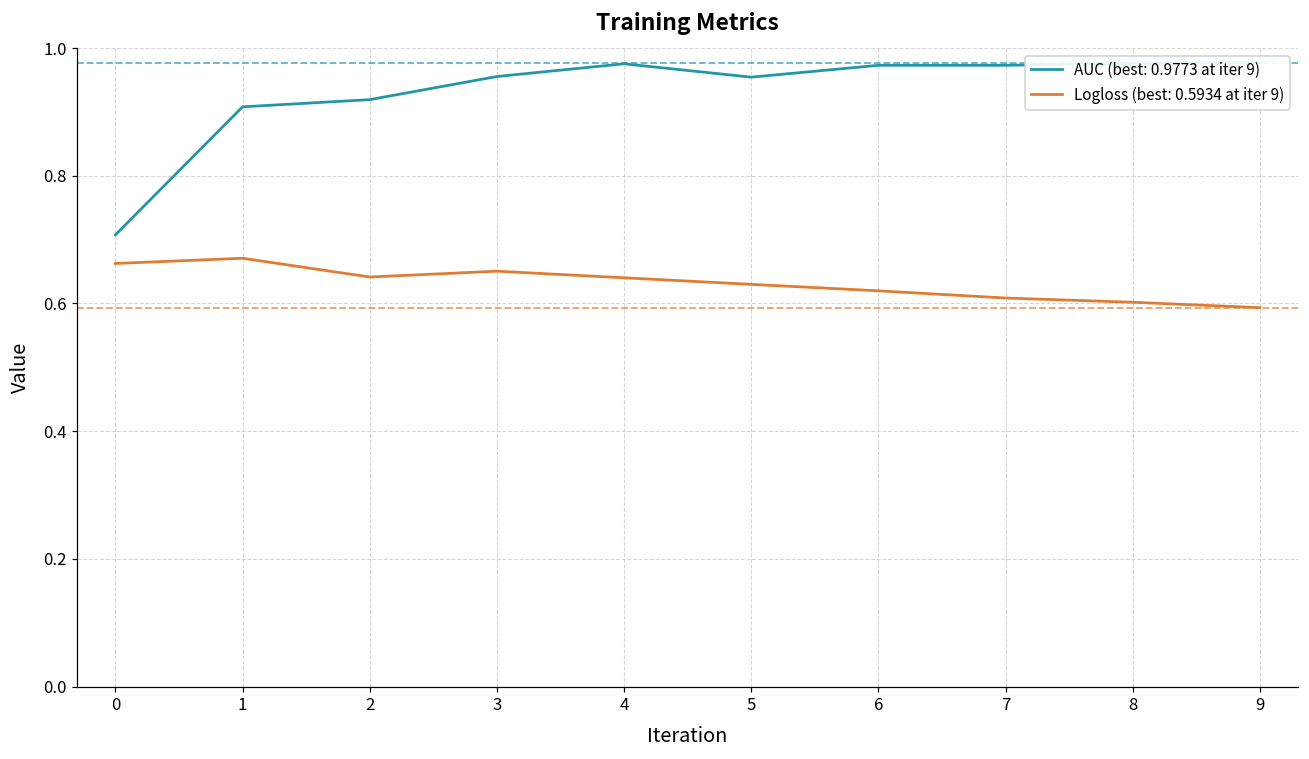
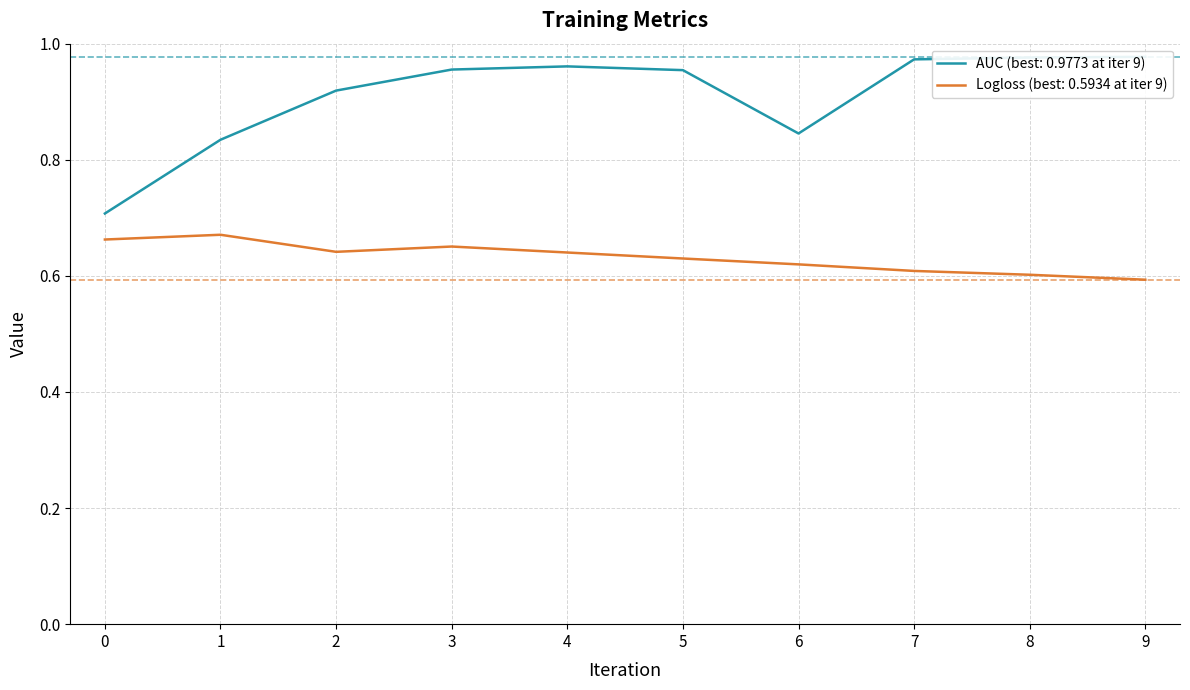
  {
    "AUC (best: 0.9773 at iter 9)": {
      "0": 0.71,
-     "1": 0.91,
+     "1": 0.83,
      "2": 0.92,
      "3": 0.96,
-     "4": 0.98,
+     "4": 0.96,
      "5": 0.95,
-     "6": 0.97,
+     "6": 0.85,
      "7": 0.97
    },
    "Logloss (best: 0.5934 at iter 9)": {
      "0": 0.66,
      "1": 0.67,
      "2": 0.64,
      "3": 0.65,
      "4": 0.64,
      "5": 0.63,
      "6": 0.62,
      "7": 0.61,
      "8": 0.60,
      "9": 0.59
    }
  }
